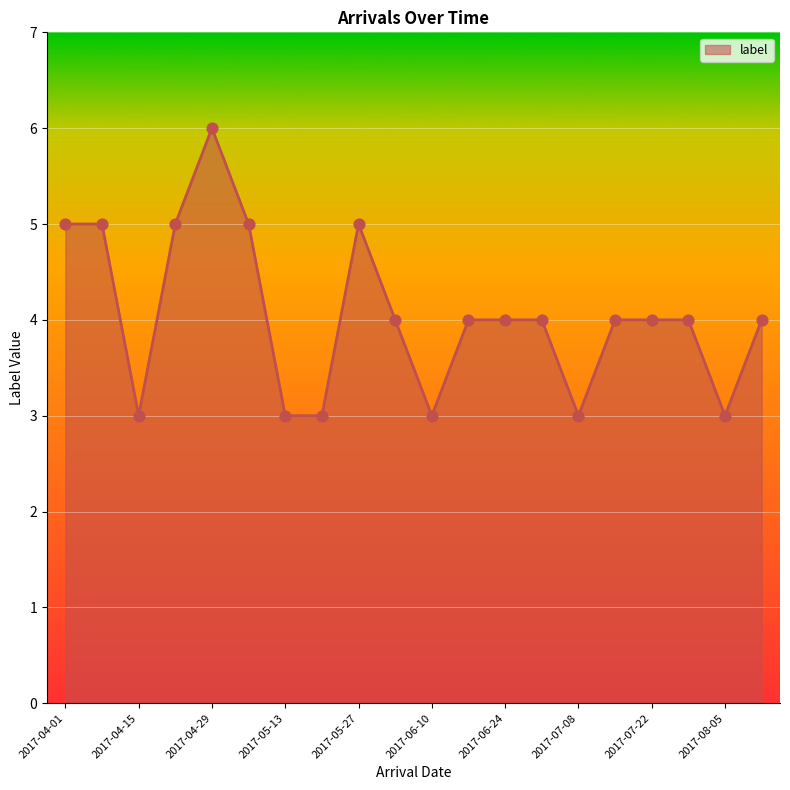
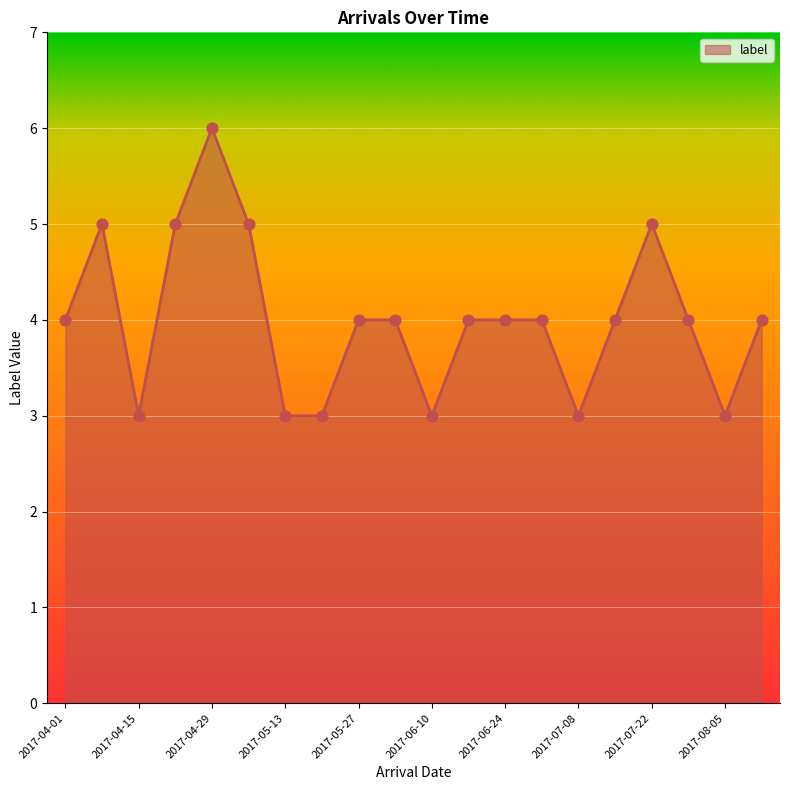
  {
-   "2017-04-01": 5,
+   "2017-04-01": 4,
    "2017-04-15": 3,
    "2017-04-29": 6,
    "2017-05-13": 3,
-   "2017-05-27": 5,
+   "2017-05-27": 4,
    "2017-06-10": 3,
    "2017-06-24": 4,
    "2017-07-08": 3,
-   "2017-07-22": 4,
+   "2017-07-22": 5,
    "2017-08-05": 3
  }
